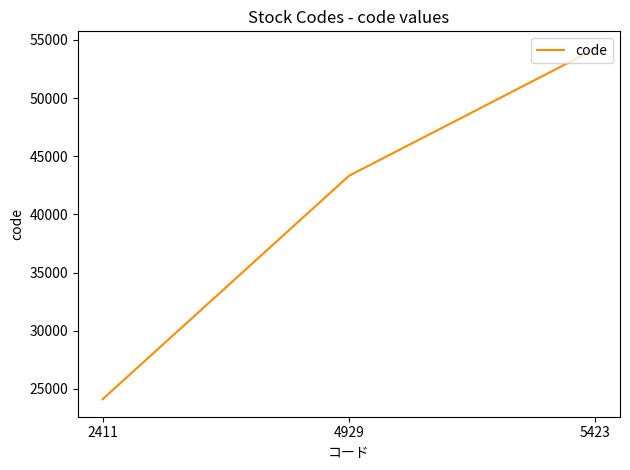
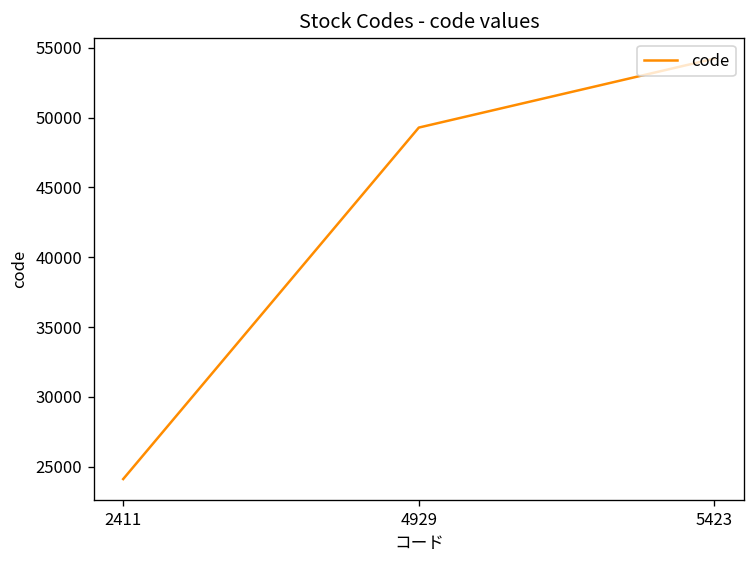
  {
    "2411": 24100,
-   "4929": 43300
+   "4929": 49300
  }
